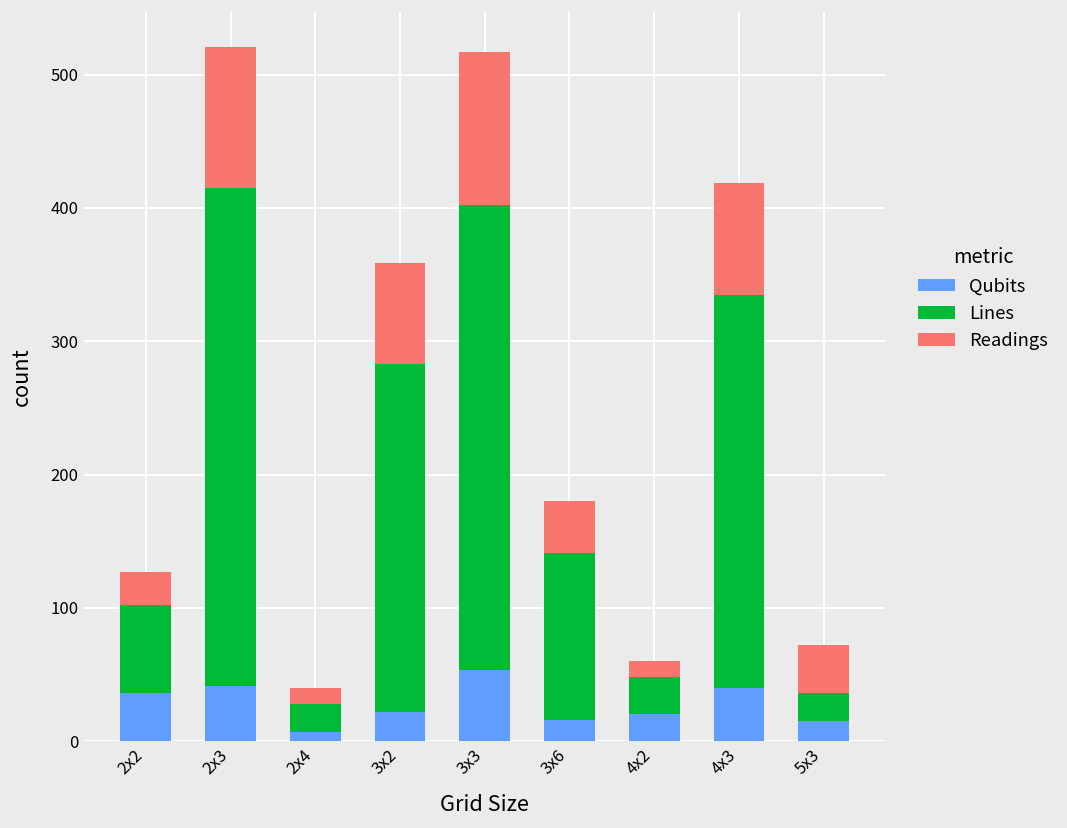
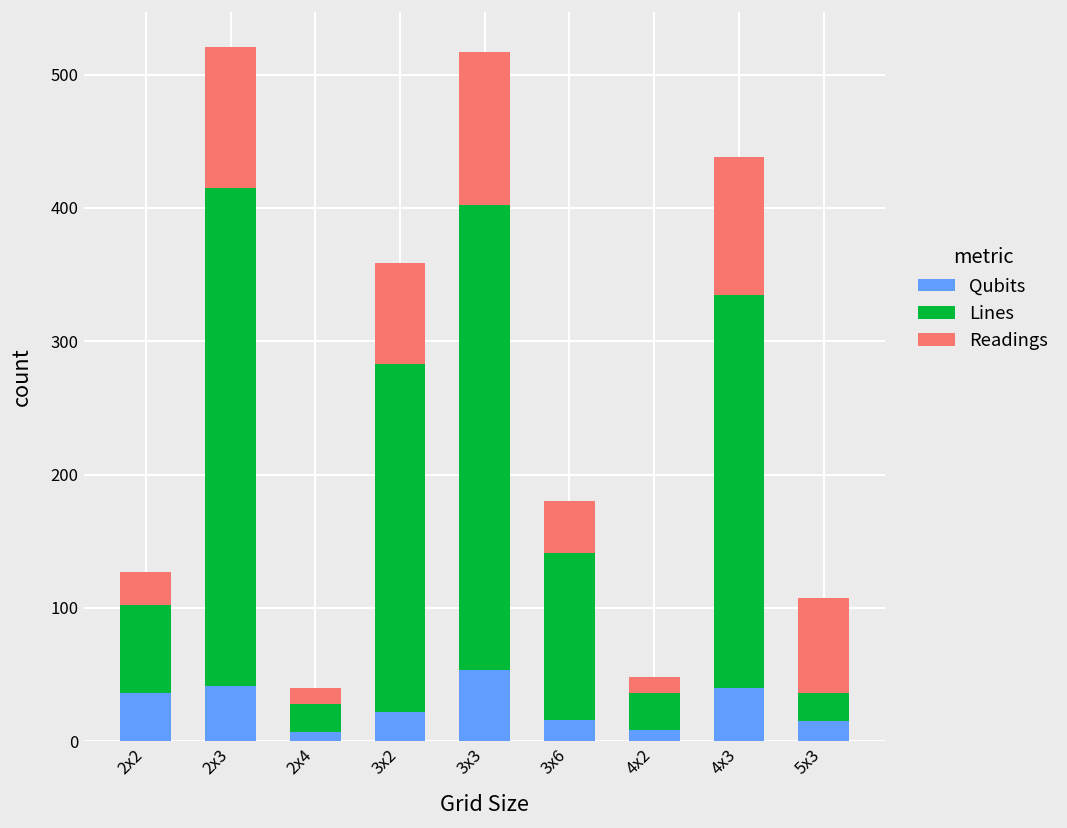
  {
    "Qubits": {
      "2x2": 36,
      "2x3": 41,
      "2x4": 7,
      "3x2": 22,
      "3x3": 53,
      "3x6": 16,
-     "4x2": 20,
+     "4x2": 8,
      "4x3": 40,
      "5x3": 15
    },
    "Lines": {
      "2x2": 66,
      "2x3": 374,
      "2x4": 21,
      "3x2": 261,
      "3x3": 349,
      "3x6": 125,
      "4x2": 28,
      "4x3": 295,
      "5x3": 21
    },
    "Readings": {
      "2x2": 25,
      "2x3": 106,
      "2x4": 12,
      "3x2": 76,
      "3x3": 115,
      "3x6": 39,
      "4x2": 12,
-     "4x3": 84,
-     "5x3": 36
+     "4x3": 103,
+     "5x3": 71
    }
  }
